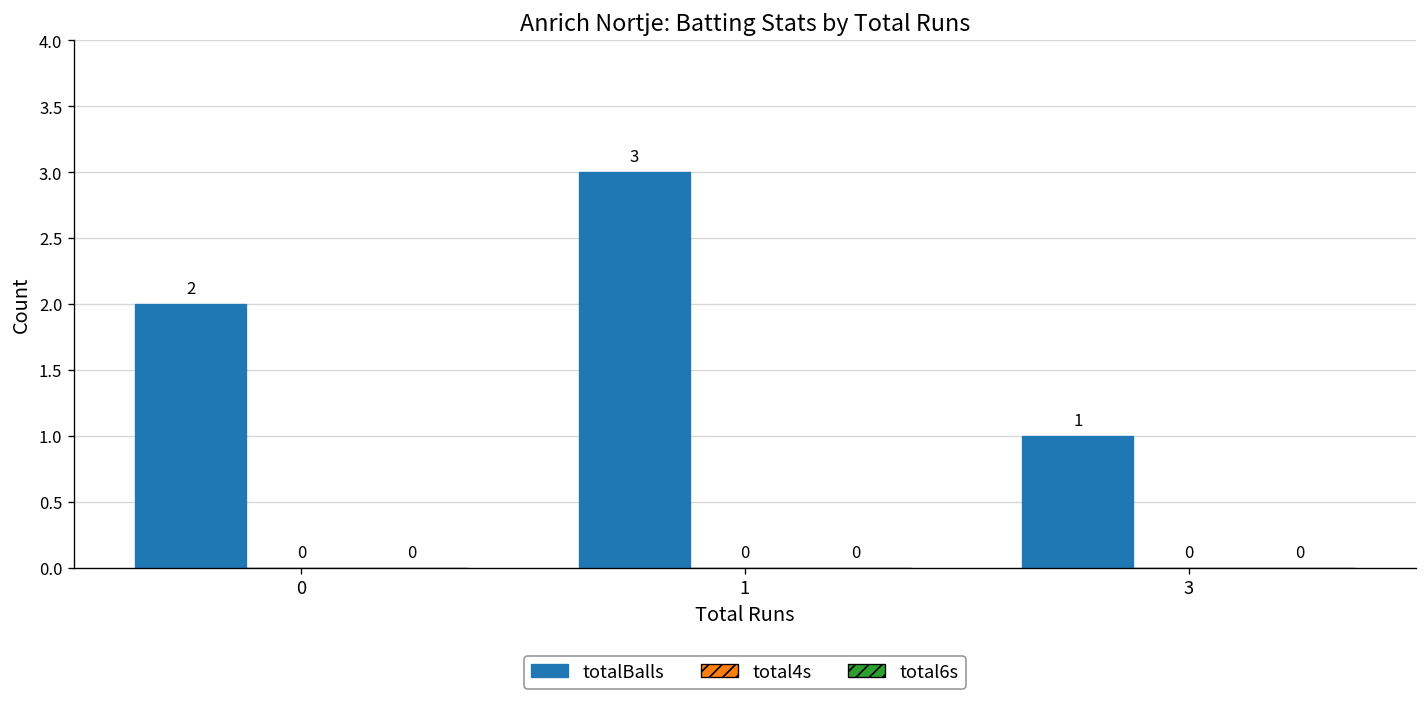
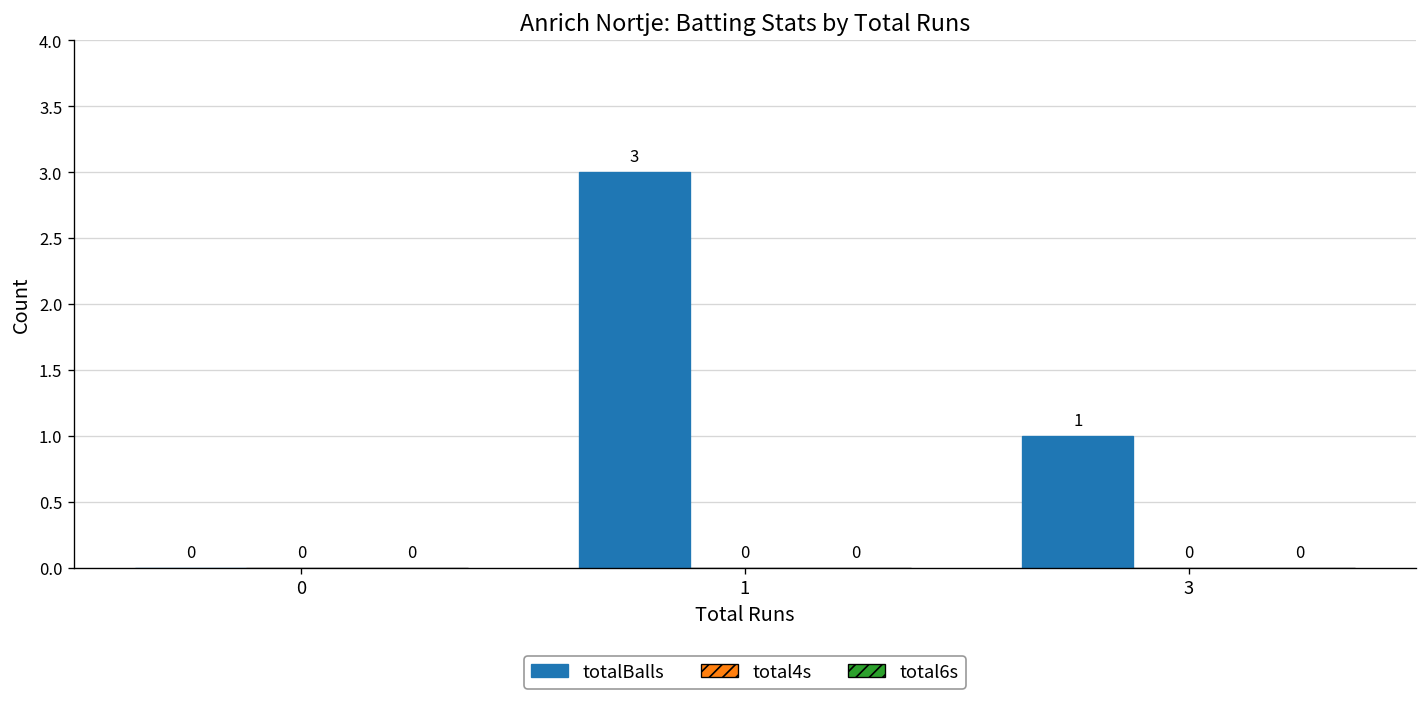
  {
    "totalBalls": {
-     "0": 2,
+     "0": 0,
      "1": 3,
      "3": 1
    },
    "total4s": {
      "0": 0,
      "1": 0,
      "3": 0
    },
    "total6s": {
      "0": 0,
      "1": 0,
      "3": 0
    }
  }
